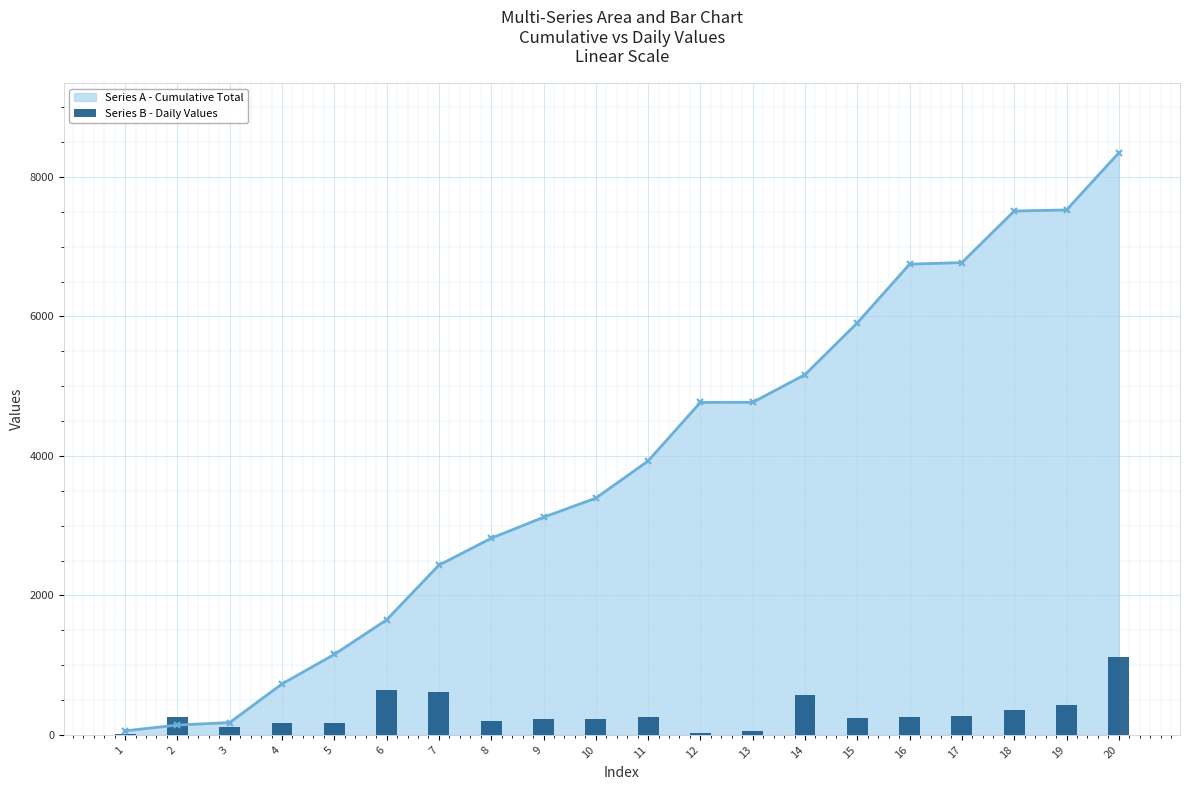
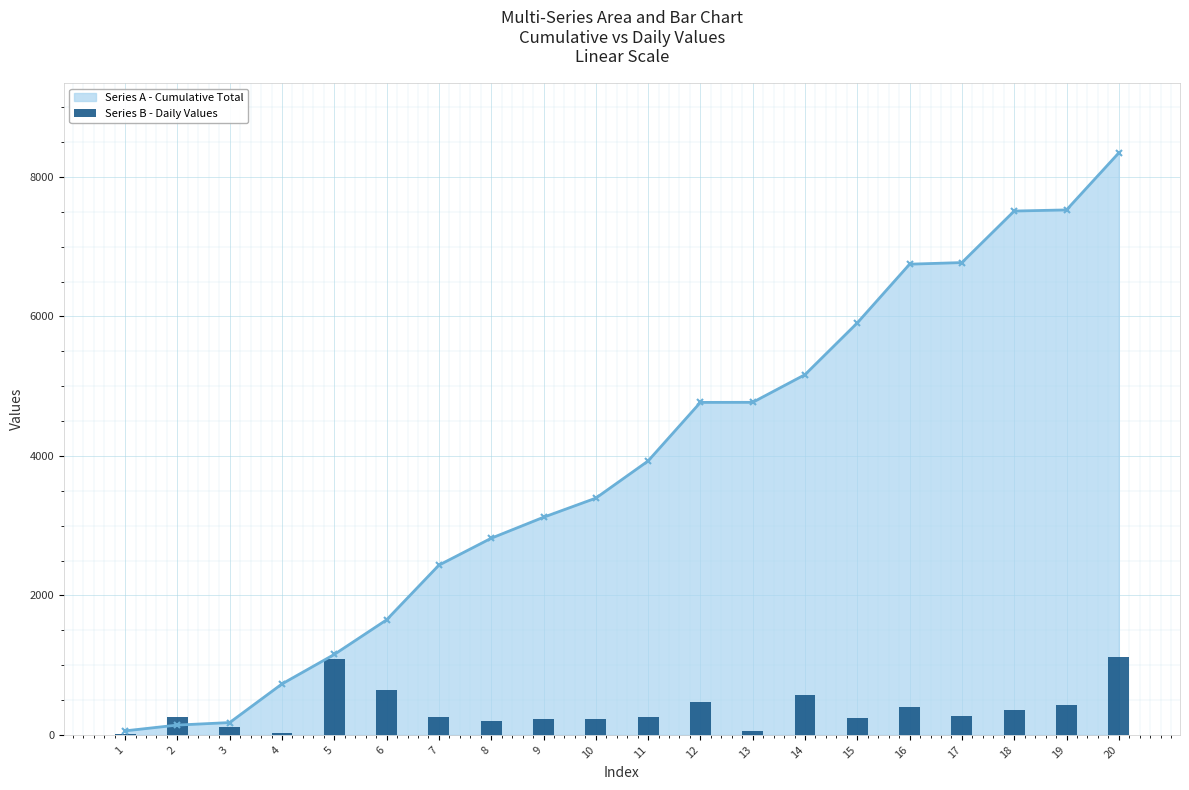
  {
    "Series A - Cumulative Total": {
      "1": 100,
      "2": 100,
      "3": 200,
      "4": 700,
      "5": 1200,
      "6": 1700,
      "7": 2400,
      "8": 2800,
      "9": 3100,
      "10": 3400,
      "11": 3900,
      "12": 4800,
      "13": 4800,
      "14": 5200,
      "15": 5900,
      "16": 6800,
      "17": 6800,
      "18": 7500,
      "19": 7500,
      "20": 8300
    },
    "Series B - Daily Values": {
      "2": 300,
      "3": 100,
-     "4": 200,
-     "5": 200,
+     "4": 0,
+     "5": 1100,
      "6": 600,
-     "7": 600,
+     "7": 300,
      "8": 200,
      "9": 200,
      "10": 200,
      "11": 300,
-     "12": 0,
+     "12": 500,
      "13": 100,
      "14": 600,
      "15": 200,
-     "16": 300,
+     "16": 400,
      "17": 300,
      "18": 400,
      "19": 400,
      "20": 1100
    }
  }
